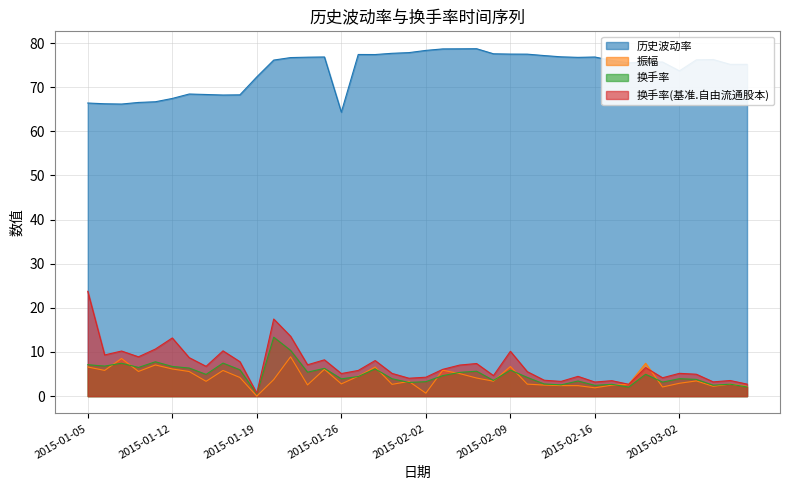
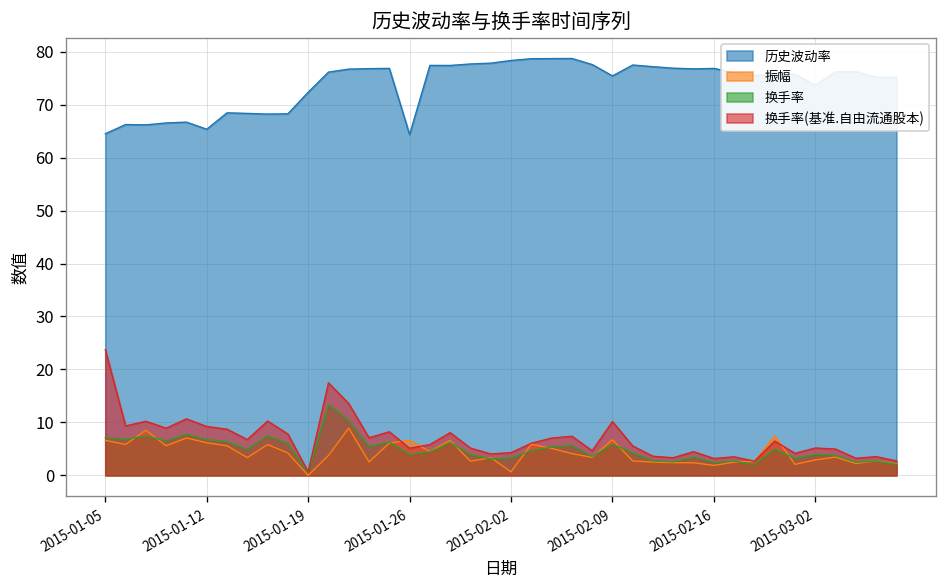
  {
    "历史波动率": {
-     "2015-01-05": 66,
-     "2015-01-12": 67,
+     "2015-01-05": 65,
+     "2015-01-12": 65,
      "2015-01-19": 72,
      "2015-01-26": 64,
      "2015-02-02": 78,
-     "2015-02-09": 78,
+     "2015-02-09": 75,
      "2015-02-16": 77
    },
    "振幅": {
      "2015-01-12": 6,
-     "2015-01-26": 3,
+     "2015-01-26": 7,
      "2015-02-02": 1,
      "2015-02-09": 7,
      "2015-03-02": 3
    },
    "换手率": {
      "2015-01-12": 7,
      "2015-01-26": 4,
      "2015-02-02": 3,
      "2015-02-09": 6,
      "2015-03-02": 4
    },
    "换手率(基准.自由流通股本)": {
      "2015-01-05": 24,
-     "2015-01-12": 13,
+     "2015-01-12": 9,
      "2015-01-26": 5,
      "2015-02-02": 4,
      "2015-02-09": 10,
      "2015-02-16": 3,
      "2015-03-02": 5
    }
  }
